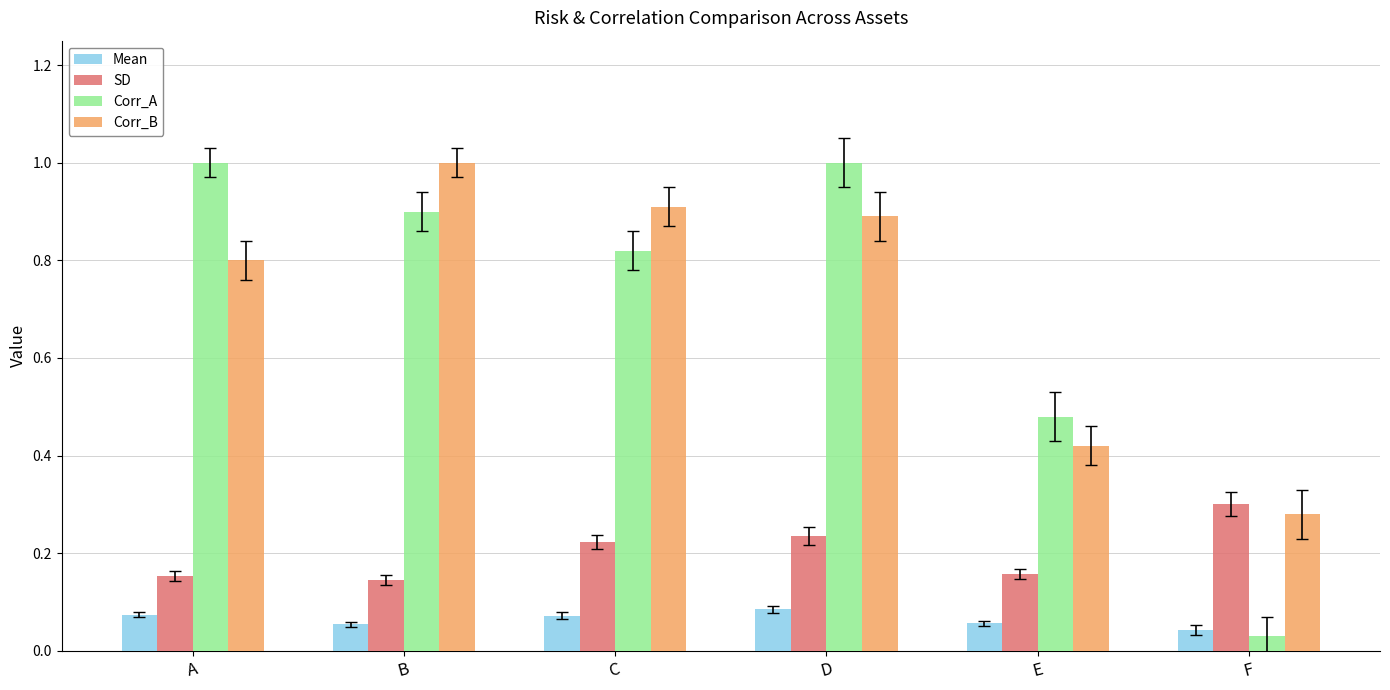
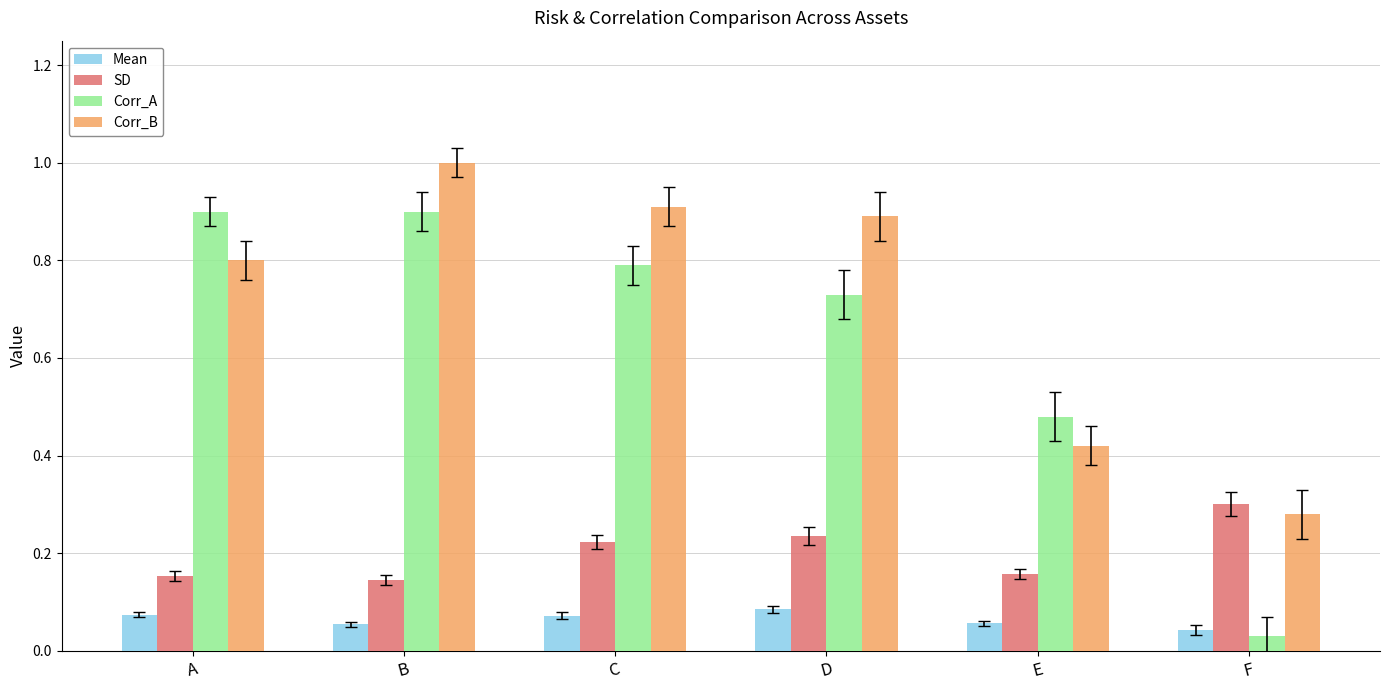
  {
    "Mean": {
      "A": 0.07,
      "B": 0.06,
      "C": 0.07,
      "D": 0.09,
      "E": 0.06,
      "F": 0.04
    },
    "Corr_A": {
-     "A": 1.0,
+     "A": 0.9,
      "B": 0.90,
-     "C": 0.82,
-     "D": 1.00,
+     "C": 0.79,
+     "D": 0.73,
      "E": 0.48,
      "F": 0.03
    }
  }
